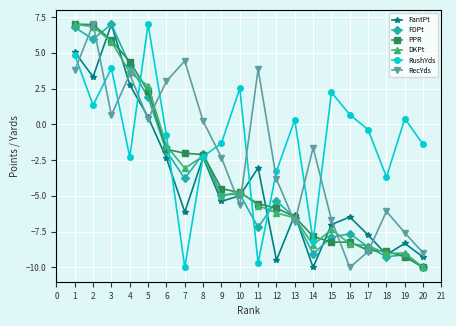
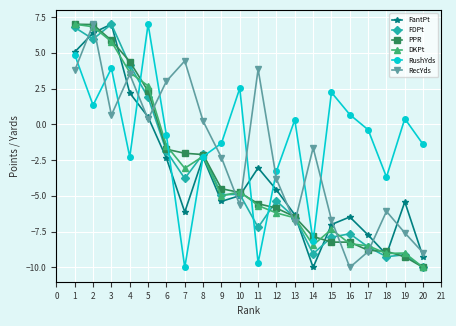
  {
    "FantPt": {
      "1": 5.1,
-     "2": 3.3,
-     "4": 2.8,
+     "2": 6.4,
+     "4": 2.2,
      "6": -2.4,
      "7": -6.1,
      "9": -5.4,
      "11": -3.0,
-     "12": -9.5,
+     "12": -4.6,
      "14": -10.0,
      "15": -7.0,
      "16": -6.5,
      "17": -7.7,
-     "19": -8.3,
+     "19": -5.4,
      "20": -9.3
    },
    "RecYds": {
      "1": 3.8,
      "3": 0.6,
      "6": 3.0,
      "7": 4.4,
      "8": 0.2,
      "9": -2.3,
      "10": -5.6,
      "11": 3.9,
      "12": -3.8,
      "13": -6.9,
      "14": -1.6,
      "15": -6.7,
      "16": -10.0,
      "18": -6.1,
      "19": -7.6,
      "20": -9.0
    }
  }
